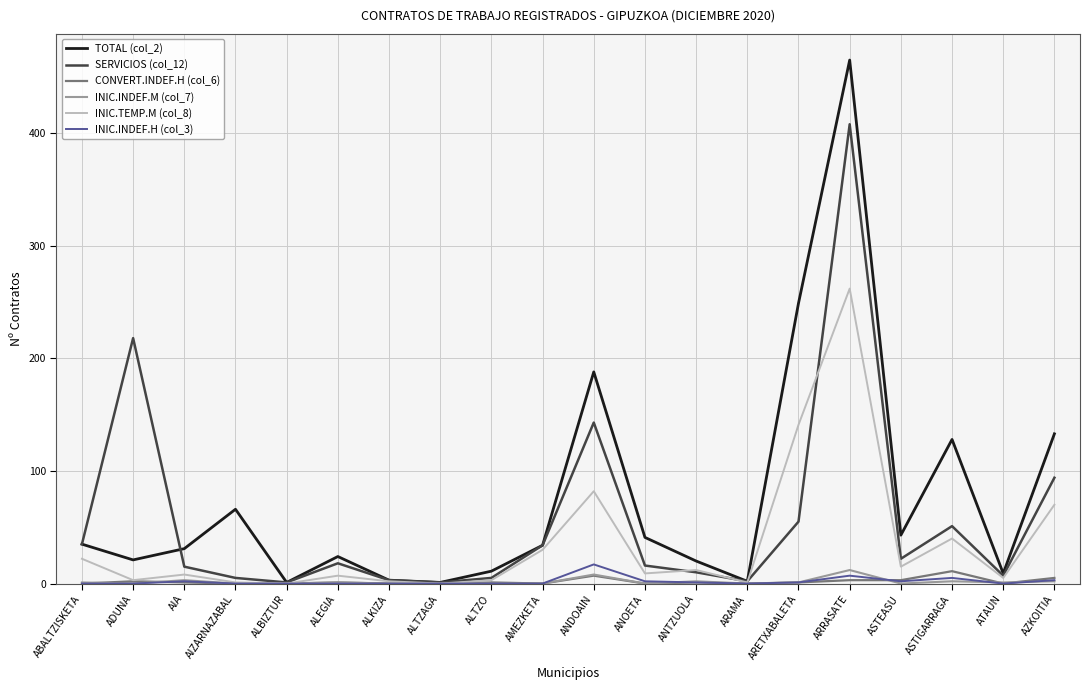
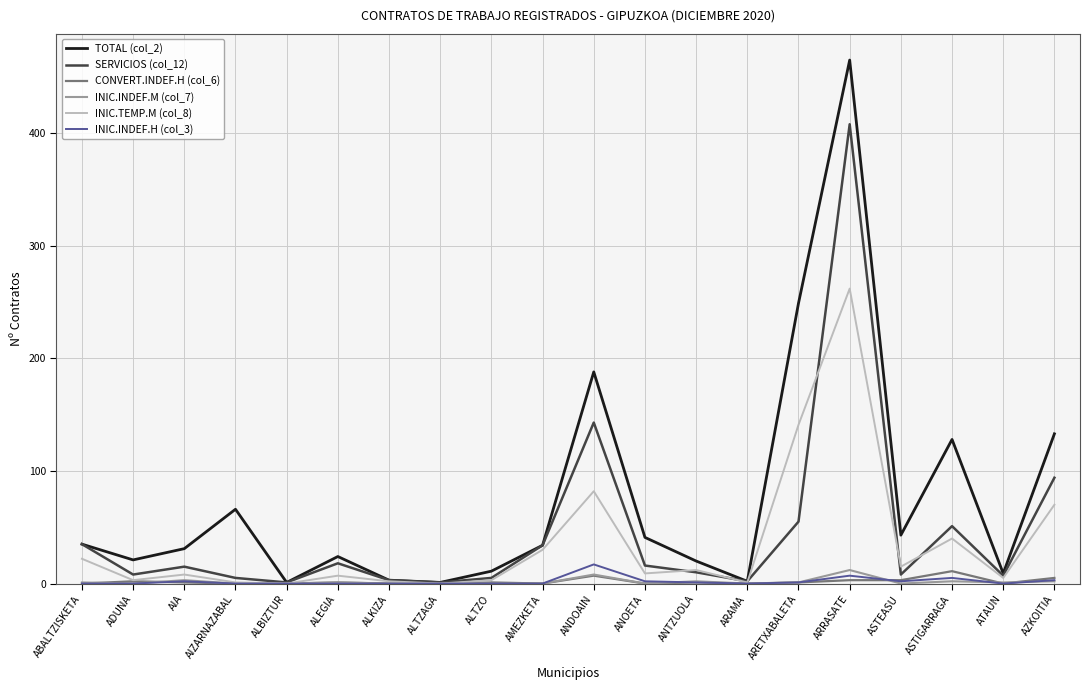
  {
    "TOTAL (col_2)": {
      "ADUNA": 21,
      "AIA": 31,
      "AIZARNAZABAL": 66,
      "ALEGIA": 24,
      "ALTZO": 11,
      "ANDOAIN": 188,
      "ANOETA": 41,
      "ANTZUOLA": 20,
      "ARETXABALETA": 249,
      "ARRASATE": 465,
      "ASTEASU": 43,
      "ASTIGARRAGA": 128,
      "AZKOITIA": 133
    },
    "SERVICIOS (col_12)": {
-     "ADUNA": 218,
+     "ADUNA": 8,
      "AIA": 15,
      "AIZARNAZABAL": 5,
      "ALEGIA": 18,
      "ANDOAIN": 143,
      "ANOETA": 16,
      "ARETXABALETA": 55,
      "ARRASATE": 408,
-     "ASTEASU": 22,
+     "ASTEASU": 8,
      "ASTIGARRAGA": 51,
      "AZKOITIA": 94
    }
  }
